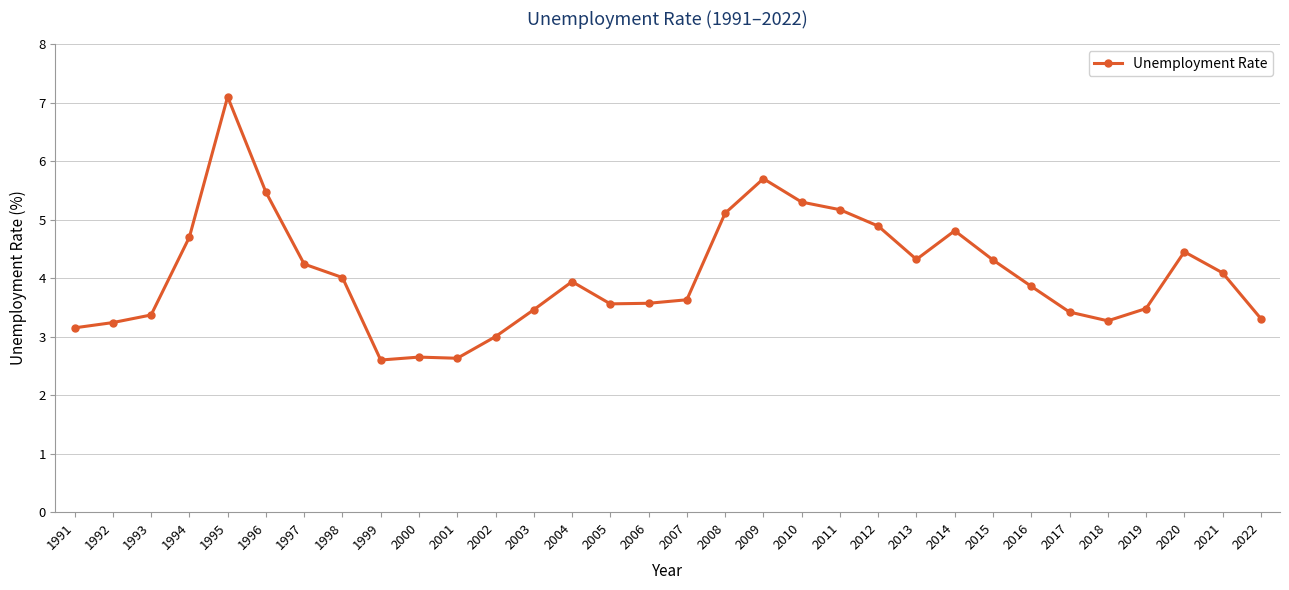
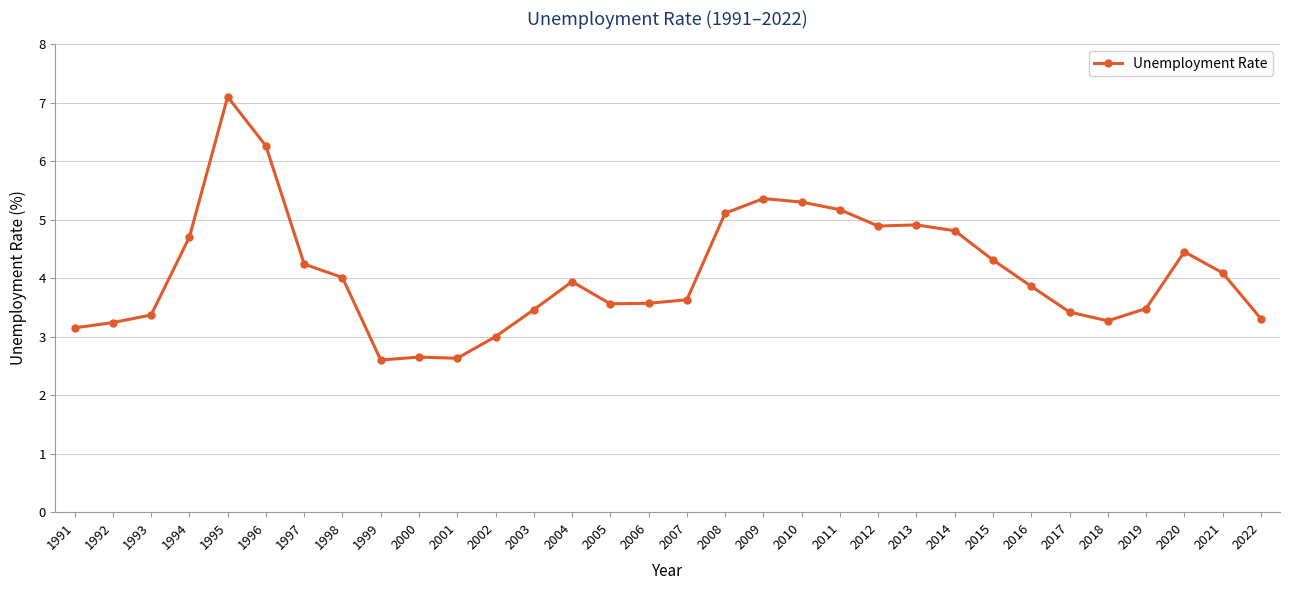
  {
    "1991": 3.2,
    "1992": 3.2,
    "1993": 3.4,
    "1994": 4.7,
    "1995": 7.1,
-   "1996": 5.5,
+   "1996": 6.3,
    "1997": 4.2,
    "1998": 4.0,
    "1999": 2.6,
    "2000": 2.7,
    "2001": 2.6,
    "2002": 3.0,
    "2003": 3.5,
    "2004": 3.9,
    "2005": 3.6,
    "2006": 3.6,
    "2007": 3.6,
    "2008": 5.1,
-   "2009": 5.7,
+   "2009": 5.4,
    "2010": 5.3,
    "2011": 5.2,
    "2012": 4.9,
-   "2013": 4.3,
+   "2013": 4.9,
    "2014": 4.8,
    "2015": 4.3,
    "2016": 3.9,
    "2017": 3.4,
    "2018": 3.3,
    "2019": 3.5,
    "2020": 4.5,
    "2021": 4.1,
    "2022": 3.3
  }
